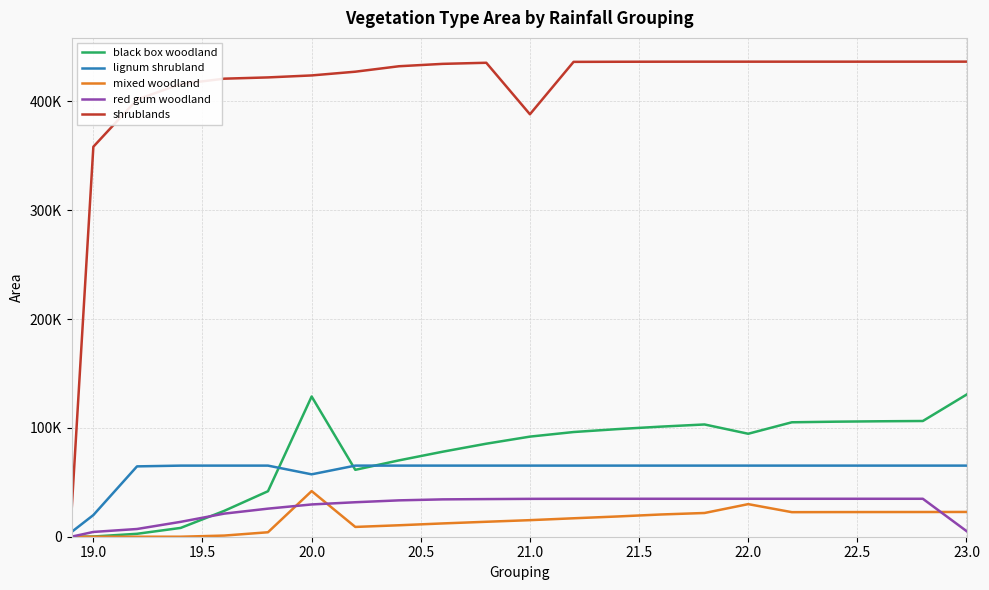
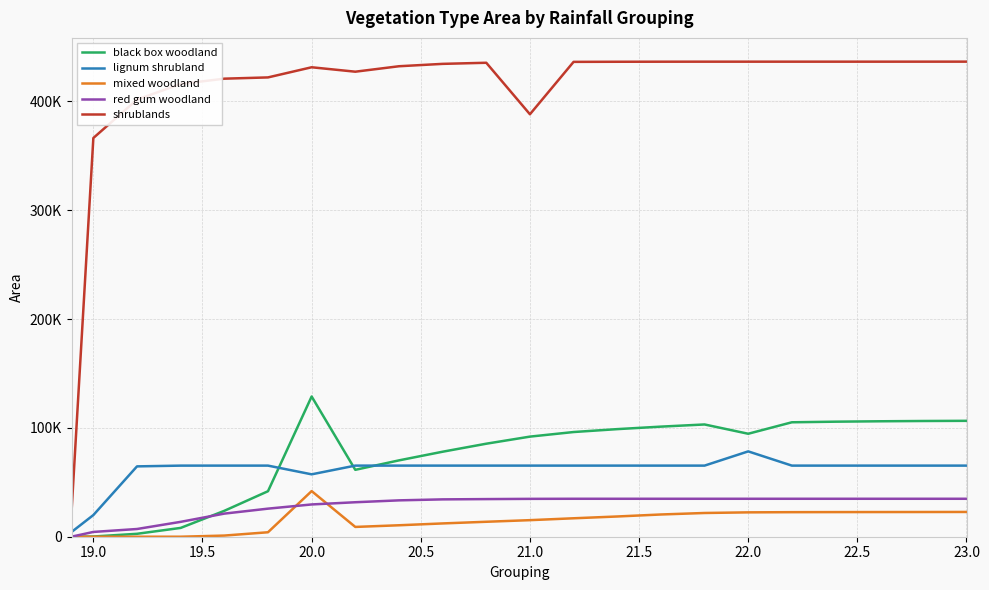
  {
    "black box woodland": {
      "20.0": 129000,
      "21.0": 92000,
      "22.0": 95000,
-     "23.0": 131000
+     "23.0": 106000
    },
    "lignum shrubland": {
      "19.0": 20000,
      "20.0": 57000,
      "21.0": 65000,
-     "22.0": 65000,
+     "22.0": 78000,
      "23.0": 65000
    },
    "mixed woodland": {
      "20.0": 42000,
      "21.0": 15000,
-     "22.0": 30000,
+     "22.0": 22000,
      "23.0": 23000
    },
    "red gum woodland": {
      "19.0": 4000,
      "20.0": 30000,
      "21.0": 35000,
      "22.0": 35000,
-     "23.0": 5000
+     "23.0": 35000
    },
    "shrublands": {
-     "19.0": 358000,
-     "20.0": 424000,
+     "19.0": 366000,
+     "20.0": 431000,
      "21.0": 388000,
      "22.0": 437000,
      "23.0": 437000
    }
  }
